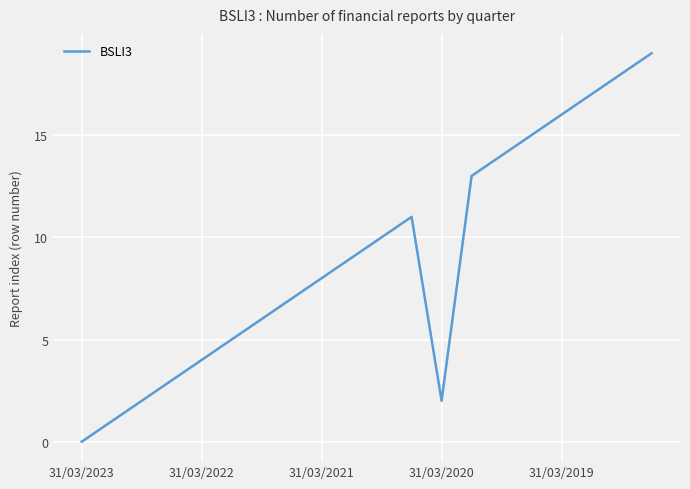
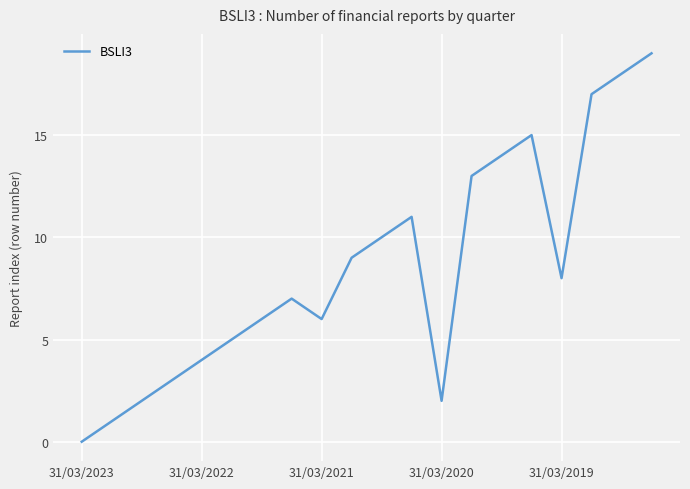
  {
    "31/03/2023": 0,
    "31/03/2022": 4,
-   "31/03/2021": 8,
+   "31/03/2021": 6,
    "31/03/2020": 2,
-   "31/03/2019": 16
+   "31/03/2019": 8
  }
